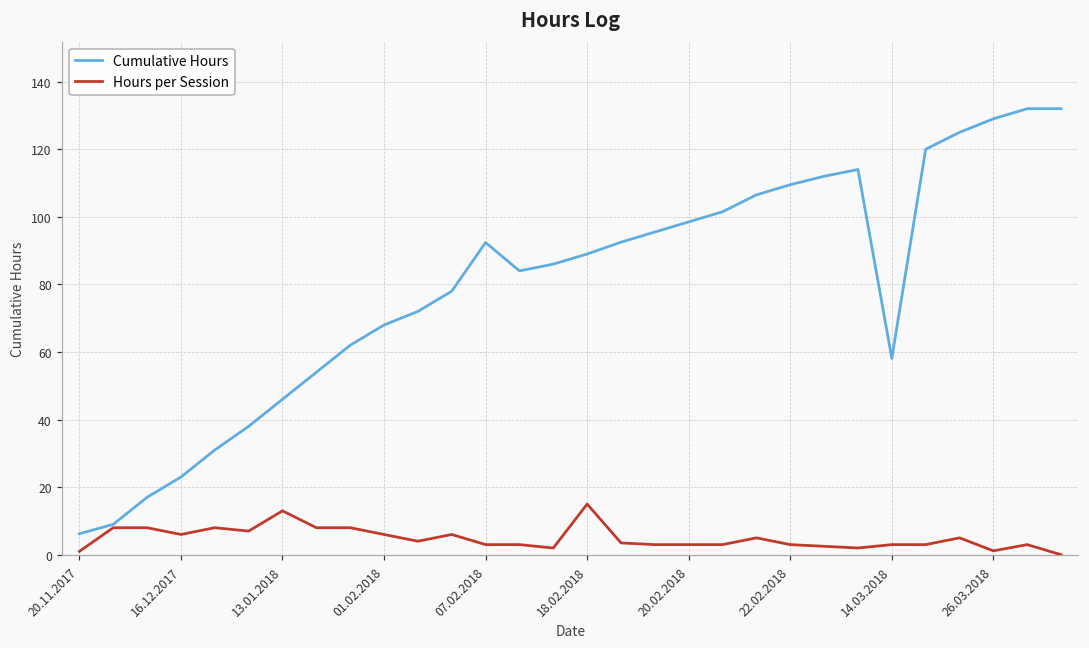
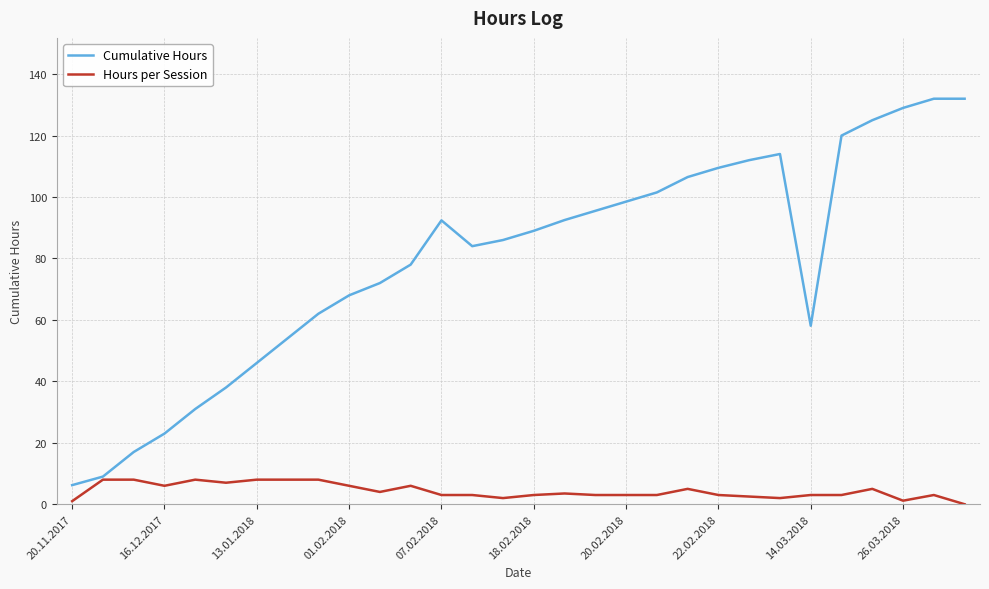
  {
    "Cumulative Hours": {
      "20.11.2017": 6,
      "16.12.2017": 23,
      "13.01.2018": 46,
      "01.02.2018": 68,
      "07.02.2018": 92,
      "18.02.2018": 89,
      "14.03.2018": 58,
      "26.03.2018": 129
    },
    "Hours per Session": {
      "20.11.2017": 1,
      "16.12.2017": 6,
-     "13.01.2018": 13,
+     "13.01.2018": 8,
      "01.02.2018": 6,
      "07.02.2018": 3,
-     "18.02.2018": 15,
+     "18.02.2018": 3,
      "14.03.2018": 3,
      "26.03.2018": 1
    }
  }
